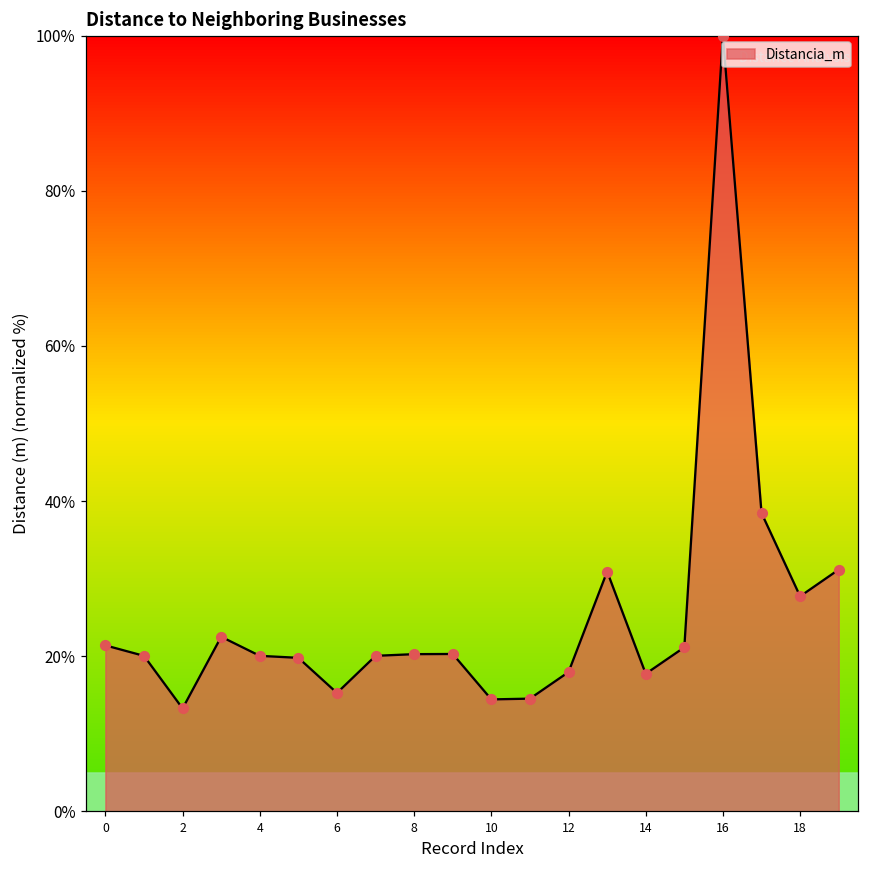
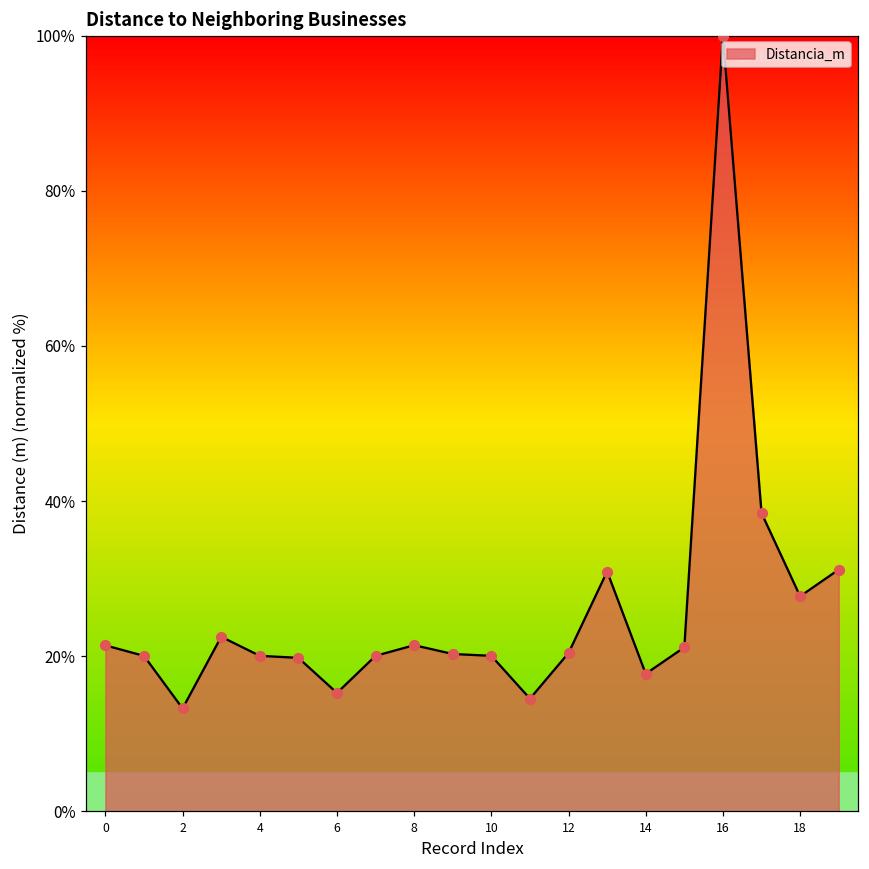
  {
    "0": "21%",
    "2": "13%",
    "4": "20%",
    "6": "15%",
-   "8": "20%",
-   "10": "14%",
-   "12": "18%",
+   "8": "21%",
+   "10": "20%",
+   "12": "20%",
    "14": "18%",
    "16": "100%",
    "18": "28%"
  }
